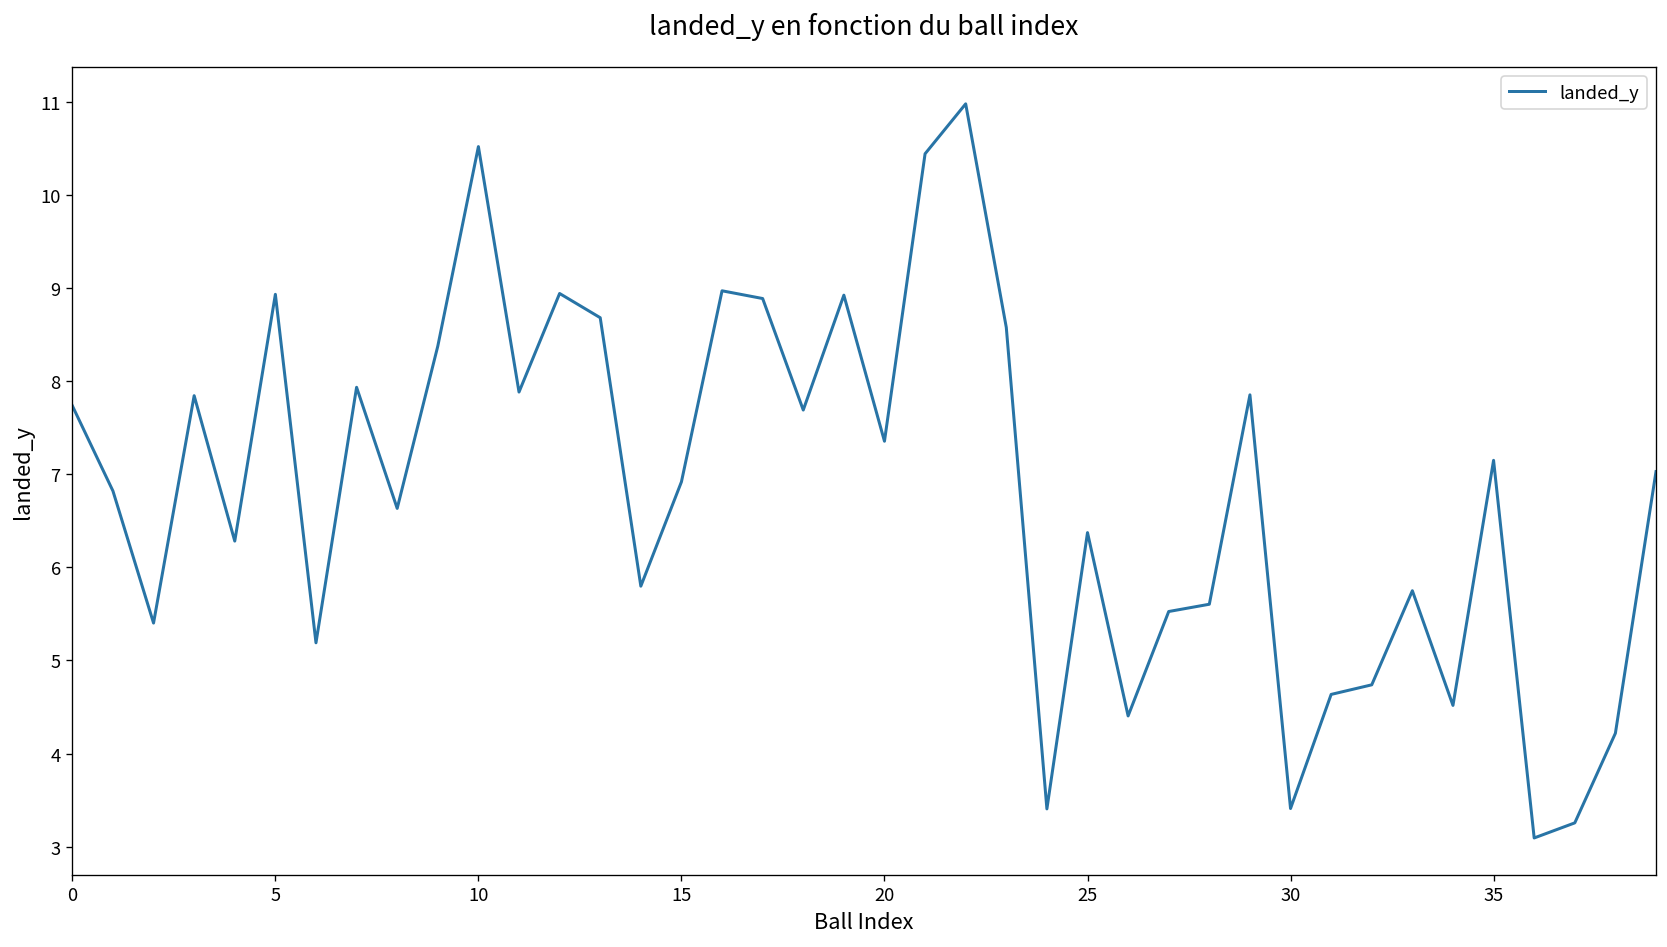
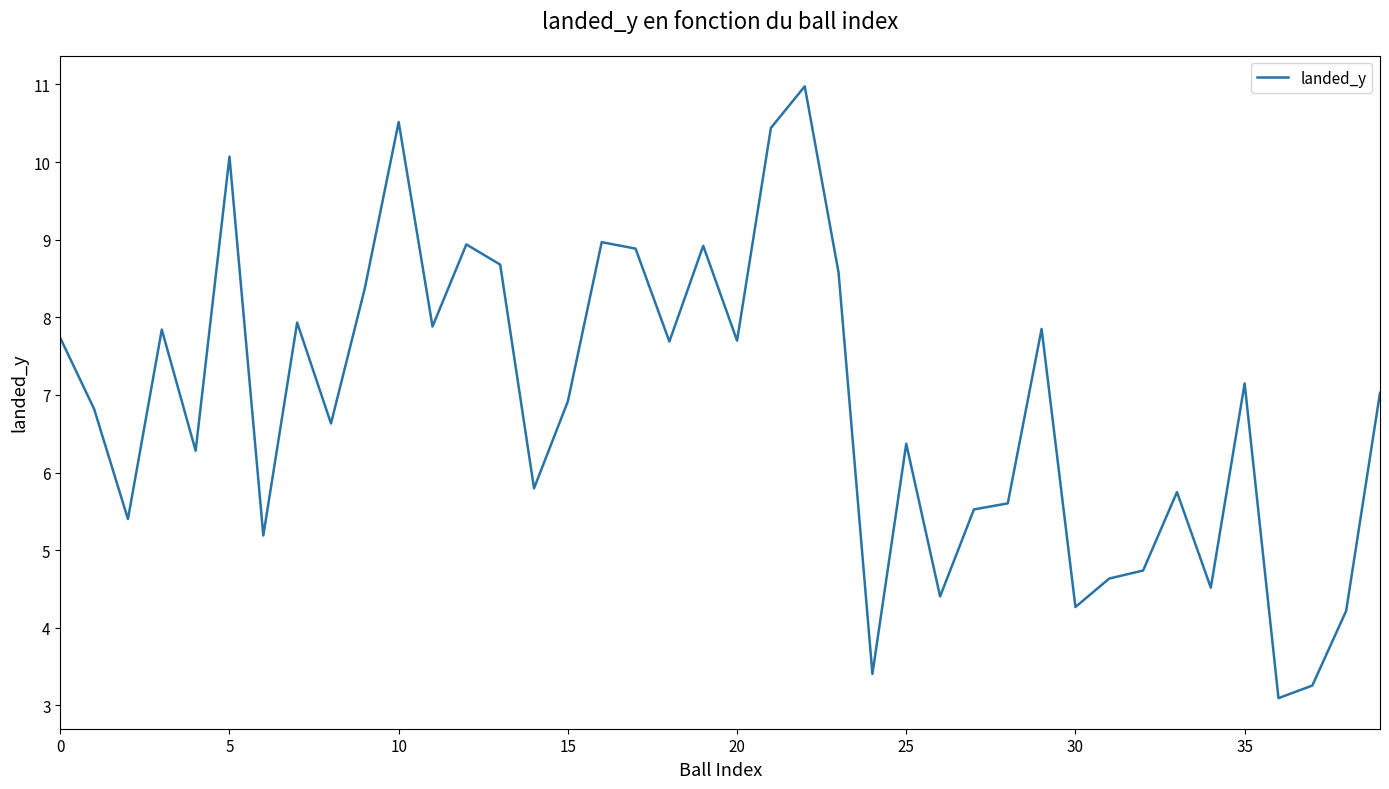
  {
    "0": 7.7,
-   "5": 8.9,
+   "5": 10.1,
    "10": 10.5,
    "15": 6.9,
-   "20": 7.4,
+   "20": 7.7,
    "25": 6.4,
-   "30": 3.4,
+   "30": 4.3,
    "35": 7.1
  }
